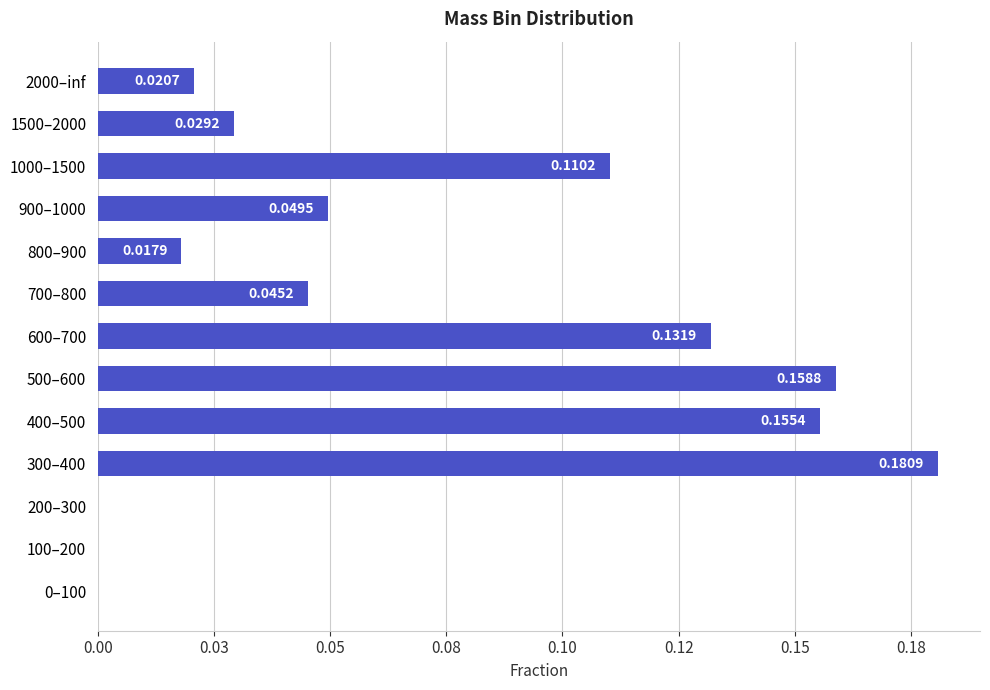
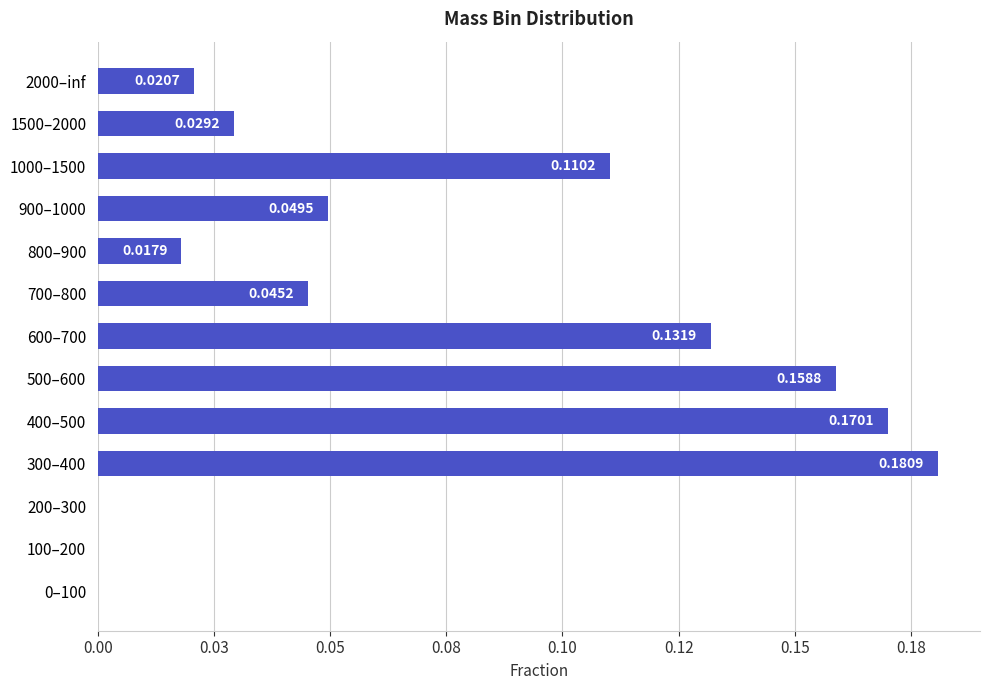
  {
    "2000–inf": 0.0207,
    "1500–2000": 0.0292,
    "1000–1500": 0.1102,
    "900–1000": 0.0495,
    "800–900": 0.0179,
    "700–800": 0.0452,
    "600–700": 0.1319,
    "500–600": 0.1588,
-   "400–500": 0.1554,
+   "400–500": 0.1701,
    "300–400": 0.1809
  }
